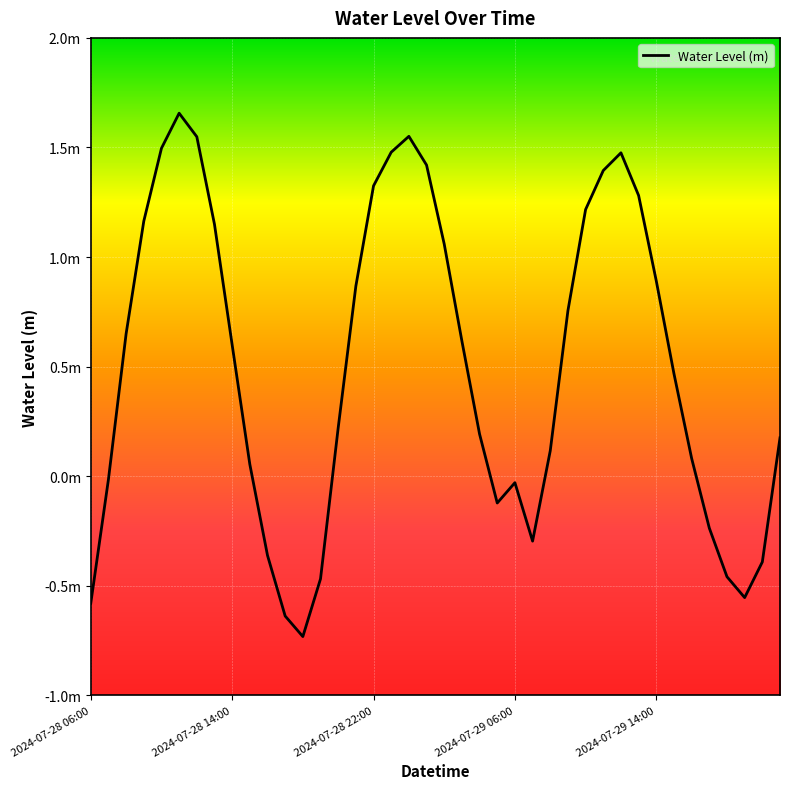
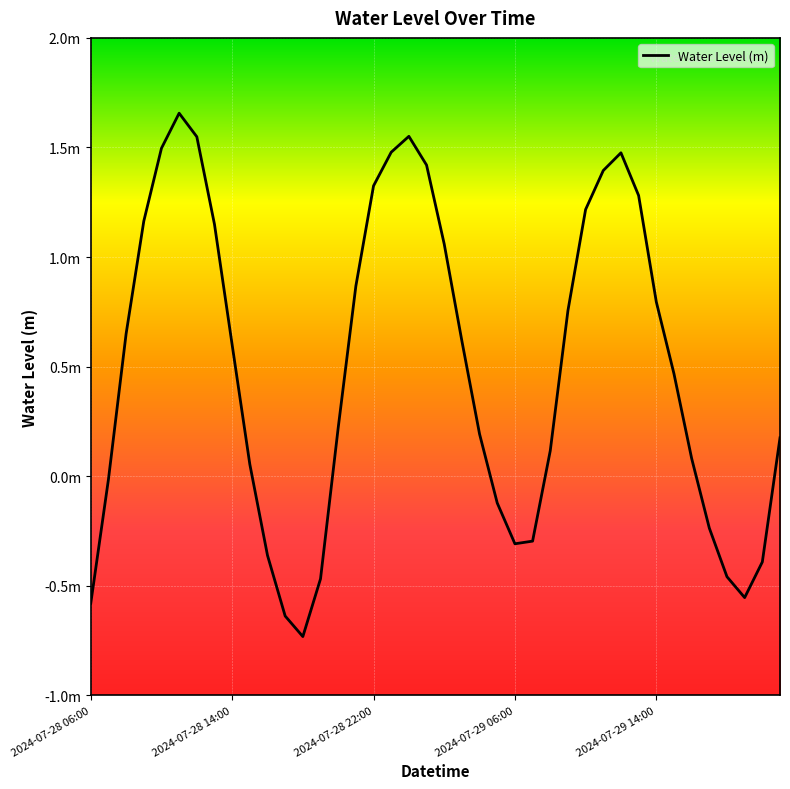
  {
    "2024-07-28 06:00": "-0.58m",
    "2024-07-28 14:00": "0.60m",
    "2024-07-28 22:00": "1.32m",
-   "2024-07-29 06:00": "-0.03m",
-   "2024-07-29 14:00": "0.89m"
+   "2024-07-29 06:00": "-0.31m",
+   "2024-07-29 14:00": "0.80m"
  }
